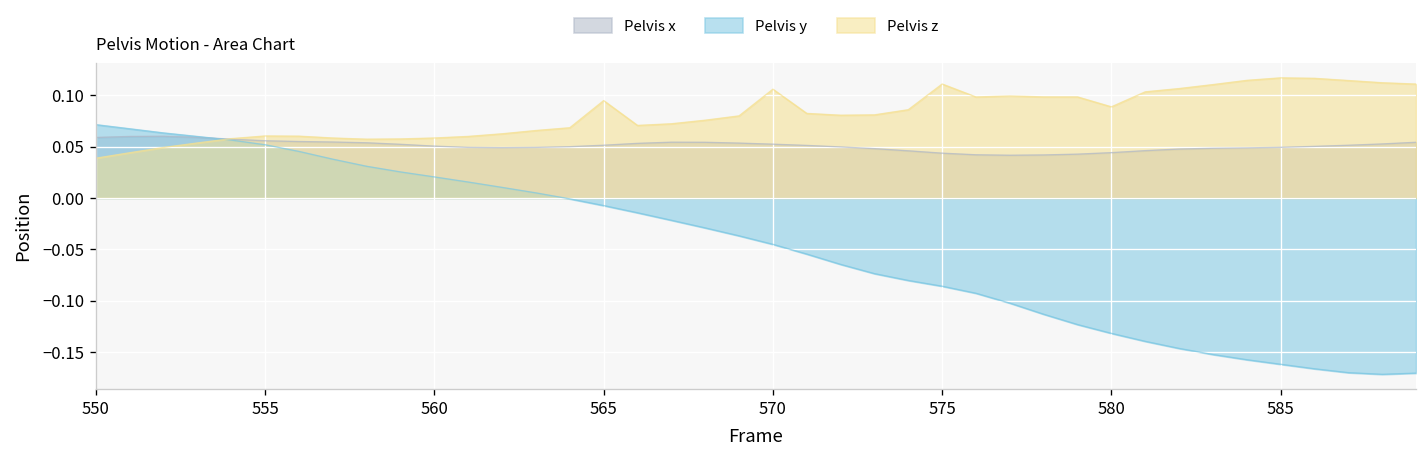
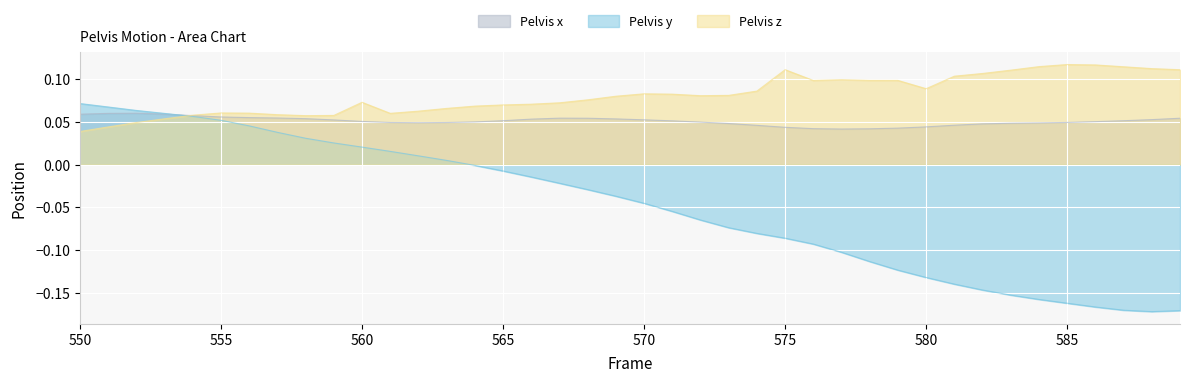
  {
    "Pelvis z": {
      "550": 0.04,
      "555": 0.06,
-     "560": 0.06,
-     "565": 0.09,
-     "570": 0.11,
+     "560": 0.07,
+     "565": 0.07,
+     "570": 0.08,
      "575": 0.11,
      "580": 0.09,
      "585": 0.12
    }
  }
